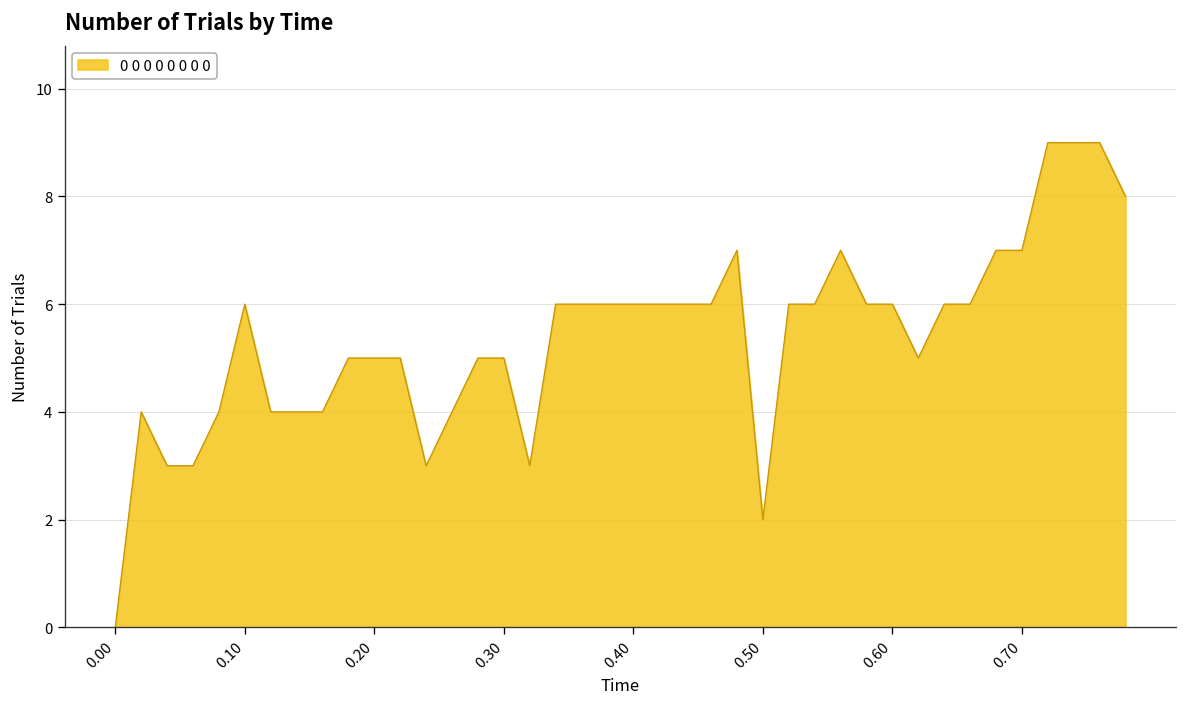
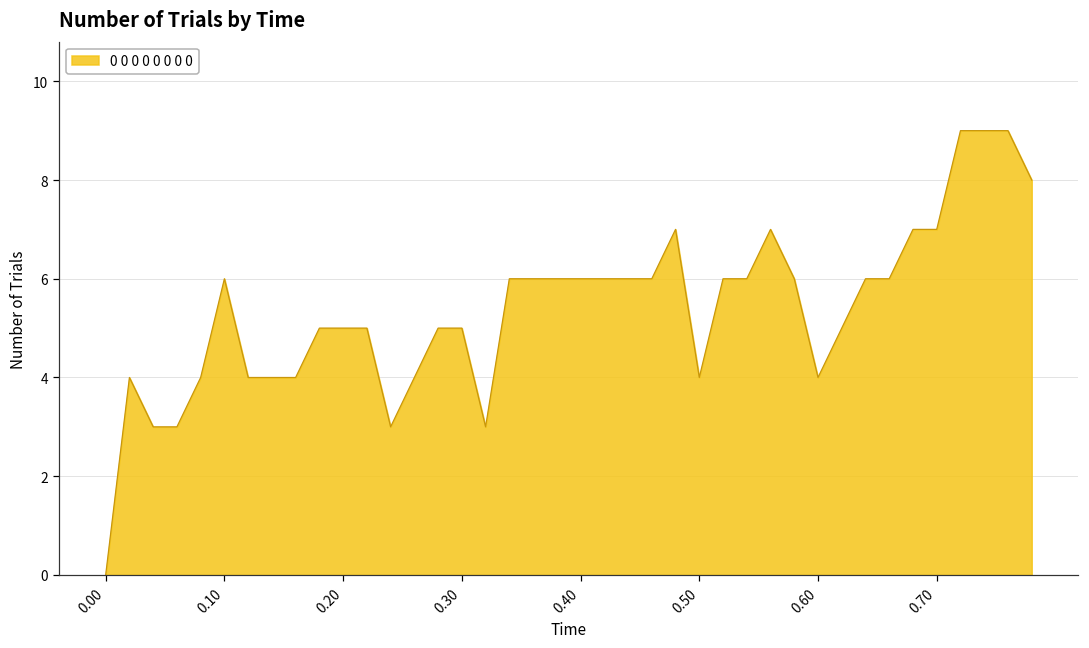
  {
    "0.00": 0,
    "0.10": 6,
    "0.20": 5,
    "0.30": 5,
    "0.40": 6,
-   "0.50": 2,
-   "0.60": 6,
+   "0.50": 4,
+   "0.60": 4,
    "0.70": 7
  }
